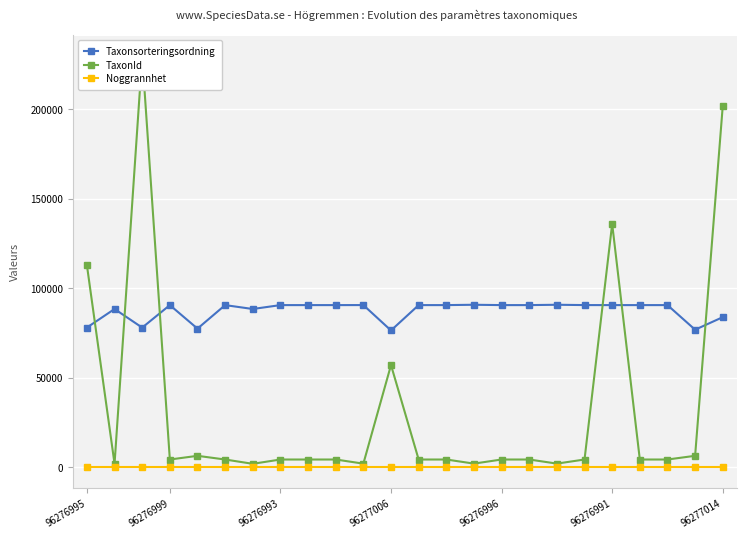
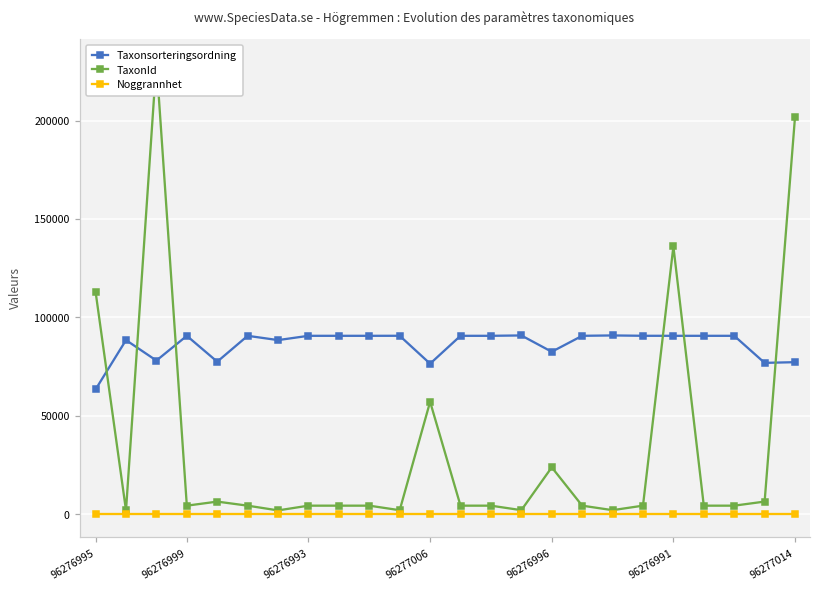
  {
    "Taxonsorteringsordning": {
-     "96276995": 78000,
+     "96276995": 63000,
      "96276999": 91000,
      "96276993": 91000,
      "96277006": 76000,
-     "96276996": 91000,
+     "96276996": 83000,
      "96276991": 91000,
-     "96277014": 84000
+     "96277014": 77000
    },
    "TaxonId": {
      "96276995": 113000,
      "96276999": 4000,
      "96276993": 4000,
      "96277006": 57000,
-     "96276996": 4000,
+     "96276996": 24000,
      "96276991": 136000,
      "96277014": 202000
    },
    "Noggrannhet": {
      "96276995": 0,
      "96276999": 0,
      "96276993": 0,
      "96277006": 0,
      "96276996": 0,
      "96276991": 0,
      "96277014": 0
    }
  }
